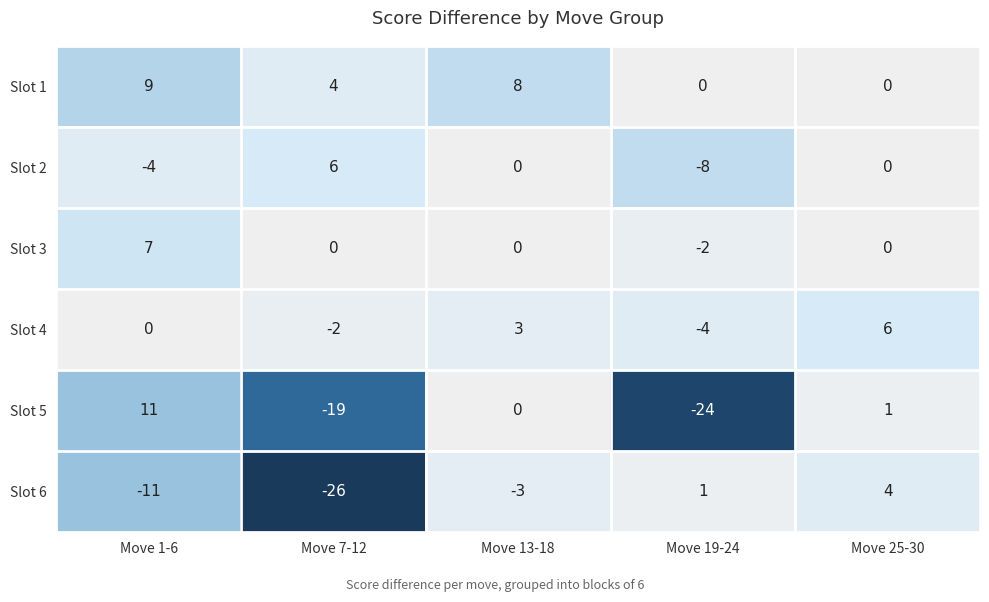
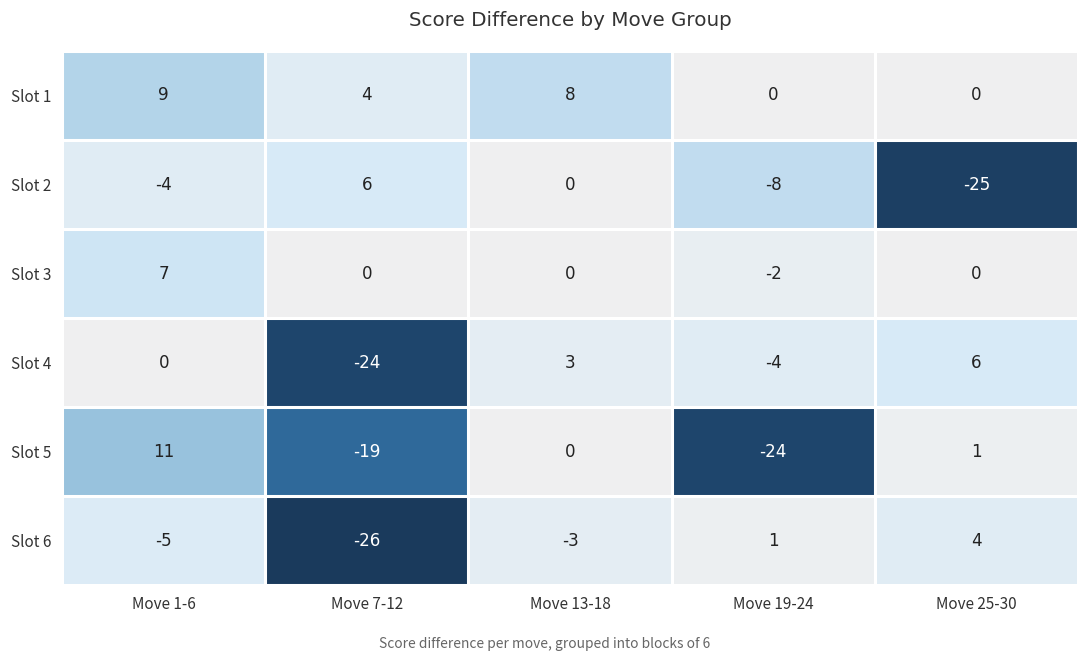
  {
    "Slot 1": {
      "Move 1-6": 9,
      "Move 7-12": 4,
      "Move 13-18": 8,
      "Move 19-24": 0,
      "Move 25-30": 0
    },
    "Slot 2": {
      "Move 1-6": -4,
      "Move 7-12": 6,
      "Move 13-18": 0,
      "Move 19-24": -8,
-     "Move 25-30": 0
+     "Move 25-30": -25
    },
    "Slot 3": {
      "Move 1-6": 7,
      "Move 7-12": 0,
      "Move 13-18": 0,
      "Move 19-24": -2,
      "Move 25-30": 0
    },
    "Slot 4": {
      "Move 1-6": 0,
-     "Move 7-12": -2,
+     "Move 7-12": -24,
      "Move 13-18": 3,
      "Move 19-24": -4,
      "Move 25-30": 6
    },
    "Slot 5": {
      "Move 1-6": 11,
      "Move 7-12": -19,
      "Move 13-18": 0,
      "Move 19-24": -24,
      "Move 25-30": 1
    },
    "Slot 6": {
-     "Move 1-6": -11,
+     "Move 1-6": -5,
      "Move 7-12": -26,
      "Move 13-18": -3,
      "Move 19-24": 1,
      "Move 25-30": 4
    }
  }
